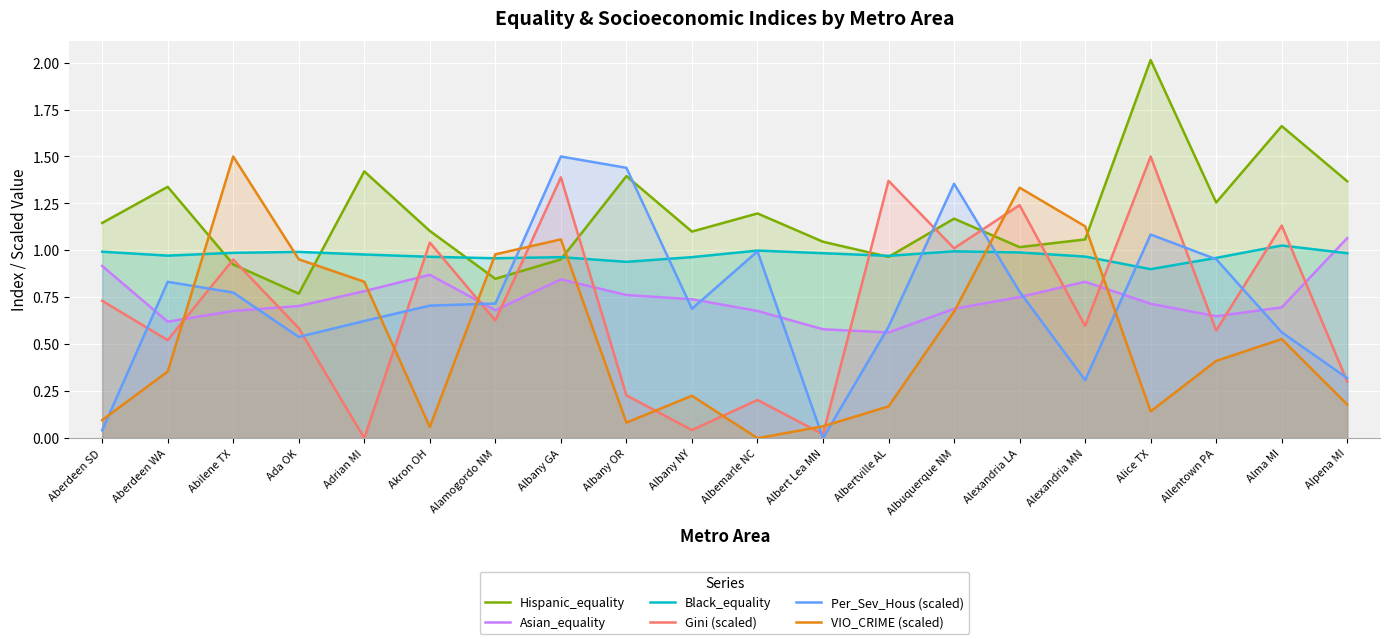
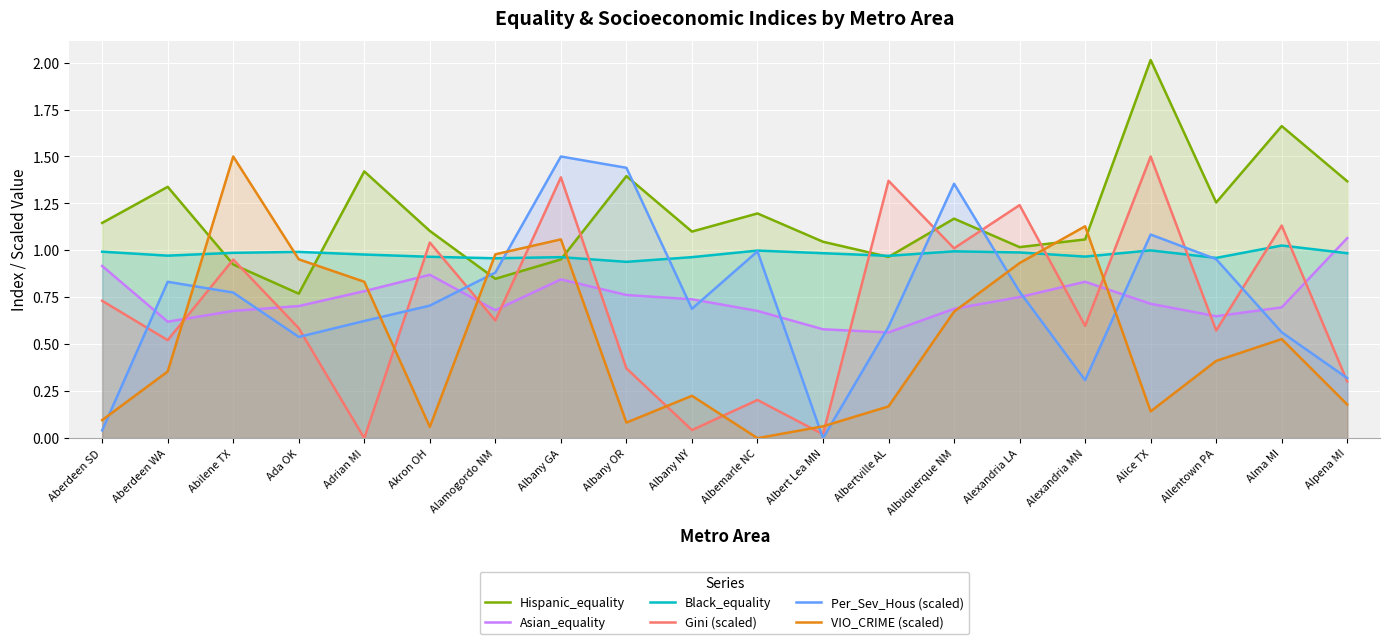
  {
    "Hispanic_equality": {
      "Aberdeen SD": 1.15,
      "Aberdeen WA": 1.34,
      "Abilene TX": 0.93,
      "Ada OK": 0.77,
      "Adrian MI": 1.42,
      "Akron OH": 1.10,
      "Alamogordo NM": 0.85,
      "Albany OR": 1.40,
      "Albany NY": 1.10,
      "Albemarle NC": 1.20,
      "Albert Lea MN": 1.05,
      "Albuquerque NM": 1.17,
      "Alexandria LA": 1.02,
      "Alexandria MN": 1.06,
      "Alice TX": 2.01,
      "Allentown PA": 1.26,
      "Alma MI": 1.66,
      "Alpena MI": 1.37
    },
    "Asian_equality": {
      "Aberdeen SD": 0.92,
      "Aberdeen WA": 0.62,
      "Abilene TX": 0.68,
      "Ada OK": 0.70,
      "Adrian MI": 0.78,
      "Akron OH": 0.87,
      "Alamogordo NM": 0.68,
      "Albany GA": 0.85,
      "Albany OR": 0.76,
      "Albany NY": 0.74,
      "Albemarle NC": 0.68,
      "Albert Lea MN": 0.58,
      "Albertville AL": 0.56,
      "Albuquerque NM": 0.69,
      "Alexandria LA": 0.75,
      "Alexandria MN": 0.83,
      "Alice TX": 0.72,
      "Allentown PA": 0.65,
      "Alma MI": 0.70,
      "Alpena MI": 1.07
    },
    "Black_equality": {
      "Aberdeen SD": 1.0,
      "Aberdeen WA": 0.97,
      "Abilene TX": 1.0,
      "Ada OK": 1.0,
      "Adrian MI": 0.98,
      "Akron OH": 0.97,
      "Alamogordo NM": 0.96,
      "Albany OR": 0.94,
      "Albany NY": 0.96,
      "Albert Lea MN": 0.99,
      "Albuquerque NM": 1.0,
      "Alexandria LA": 1.0,
      "Alexandria MN": 0.97,
-     "Alice TX": 0.9,
+     "Alice TX": 1.0,
      "Alma MI": 1.03,
      "Alpena MI": 0.99
    },
    "Gini (scaled)": {
      "Aberdeen SD": 0.73,
      "Aberdeen WA": 0.52,
      "Abilene TX": 0.95,
      "Ada OK": 0.59,
      "Adrian MI": 0.00,
      "Akron OH": 1.04,
      "Alamogordo NM": 0.63,
      "Albany GA": 1.39,
-     "Albany OR": 0.23,
+     "Albany OR": 0.37,
      "Albany NY": 0.04,
      "Albemarle NC": 0.20,
      "Albert Lea MN": 0.02,
      "Albertville AL": 1.37,
      "Albuquerque NM": 1.01,
      "Alexandria LA": 1.24,
      "Alexandria MN": 0.60,
      "Alice TX": 1.50,
      "Allentown PA": 0.57,
      "Alma MI": 1.13,
      "Alpena MI": 0.30
    },
    "Per_Sev_Hous (scaled)": {
      "Aberdeen SD": 0.04,
      "Aberdeen WA": 0.83,
      "Abilene TX": 0.78,
      "Ada OK": 0.54,
      "Adrian MI": 0.62,
      "Akron OH": 0.71,
-     "Alamogordo NM": 0.72,
+     "Alamogordo NM": 0.88,
      "Albany GA": 1.50,
      "Albany OR": 1.44,
      "Albany NY": 0.69,
      "Albert Lea MN": 0.00,
      "Albertville AL": 0.59,
      "Albuquerque NM": 1.35,
      "Alexandria LA": 0.78,
      "Alexandria MN": 0.31,
      "Alice TX": 1.08,
      "Alma MI": 0.56,
      "Alpena MI": 0.32
    },
    "VIO_CRIME (scaled)": {
      "Aberdeen SD": 0.10,
      "Aberdeen WA": 0.36,
      "Abilene TX": 1.50,
      "Ada OK": 0.95,
      "Adrian MI": 0.83,
      "Akron OH": 0.06,
      "Alamogordo NM": 0.98,
      "Albany GA": 1.06,
      "Albany OR": 0.08,
      "Albany NY": 0.23,
      "Albemarle NC": 0.00,
      "Albert Lea MN": 0.06,
      "Albertville AL": 0.17,
      "Albuquerque NM": 0.67,
-     "Alexandria LA": 1.33,
+     "Alexandria LA": 0.93,
      "Alexandria MN": 1.13,
      "Alice TX": 0.14,
      "Allentown PA": 0.41,
      "Alma MI": 0.53,
      "Alpena MI": 0.18
    }
  }
